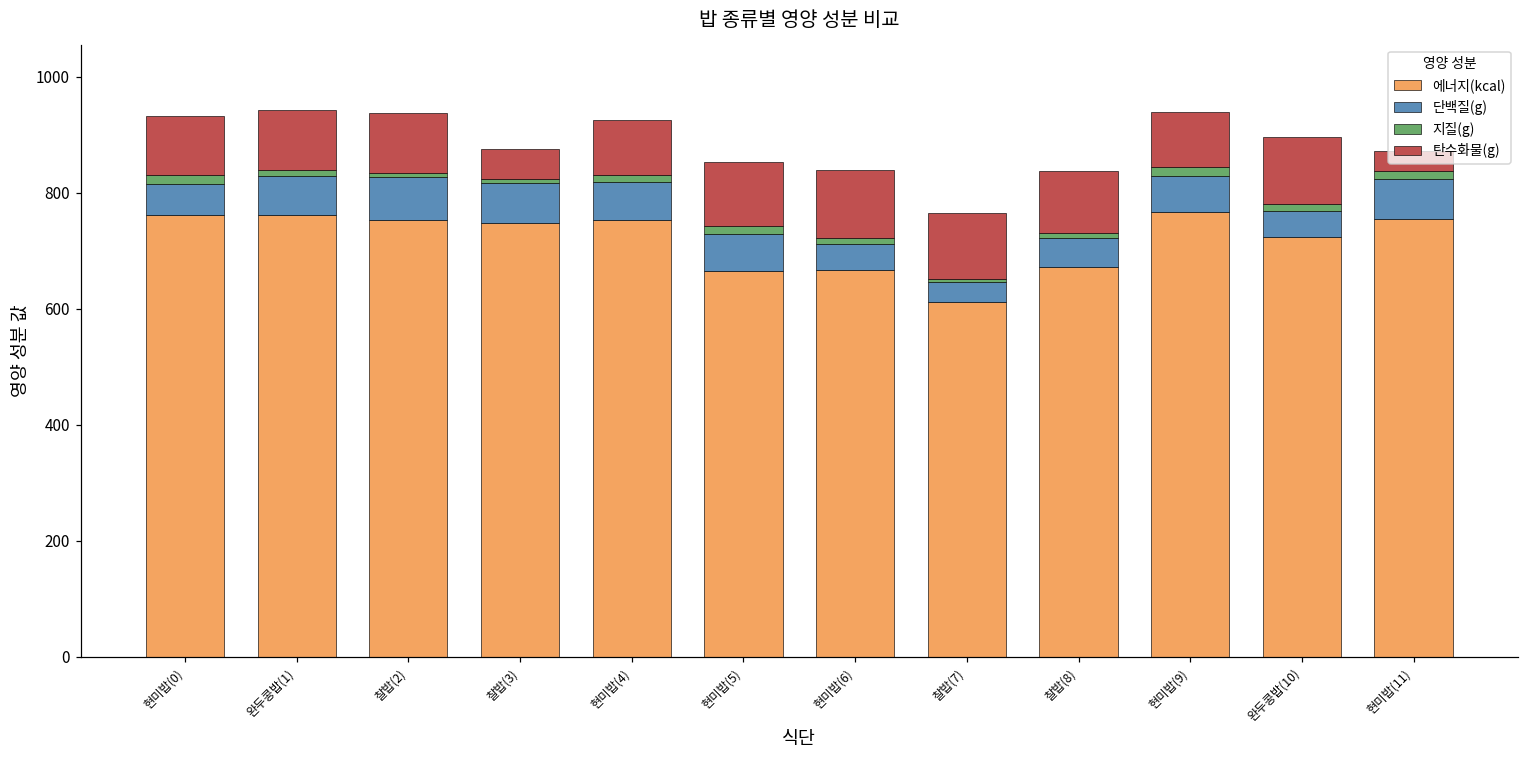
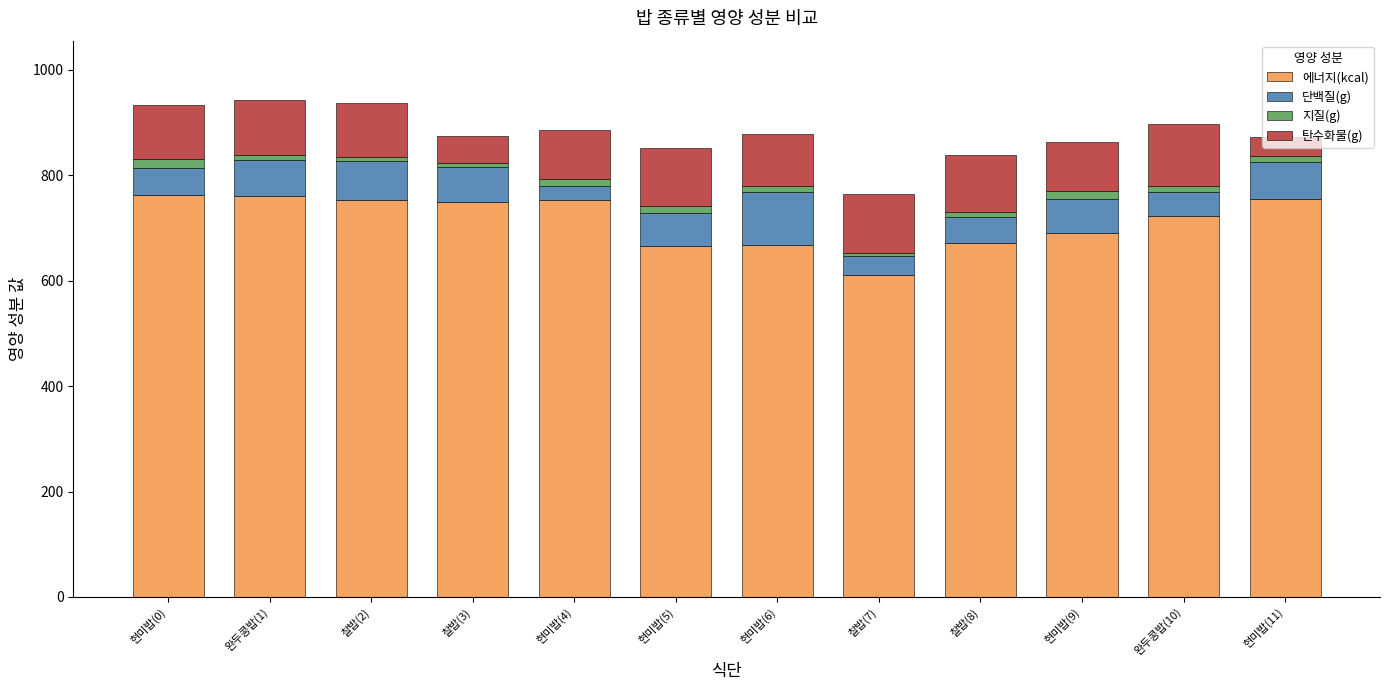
  {
    "에너지(kcal)": {
      "현미밥(0)": 760,
      "완두콩밥(1)": 760,
      "찰밥(2)": 750,
      "찰밥(3)": 750,
      "현미밥(4)": 750,
      "현미밥(5)": 670,
      "현미밥(6)": 670,
      "찰밥(7)": 610,
      "찰밥(8)": 670,
-     "현미밥(9)": 770,
+     "현미밥(9)": 690,
      "완두콩밥(10)": 720,
      "현미밥(11)": 760
    },
    "단백질(g)": {
      "현미밥(0)": 50,
      "완두콩밥(1)": 70,
      "찰밥(2)": 70,
      "찰밥(3)": 70,
-     "현미밥(4)": 70,
+     "현미밥(4)": 30,
      "현미밥(5)": 60,
-     "현미밥(6)": 40,
+     "현미밥(6)": 100,
      "찰밥(7)": 40,
      "찰밥(8)": 50,
      "현미밥(9)": 60,
      "완두콩밥(10)": 50,
      "현미밥(11)": 70
    },
    "지질(g)": {
      "현미밥(0)": 20,
      "완두콩밥(1)": 10,
      "찰밥(2)": 10,
      "찰밥(3)": 10,
      "현미밥(4)": 10,
      "현미밥(5)": 10,
      "현미밥(6)": 10,
      "찰밥(7)": 10,
      "찰밥(8)": 10,
      "현미밥(9)": 20,
      "완두콩밥(10)": 10,
      "현미밥(11)": 10
    },
    "탄수화물(g)": {
      "현미밥(0)": 100,
      "완두콩밥(1)": 100,
      "찰밥(2)": 100,
      "찰밥(3)": 50,
      "현미밥(4)": 90,
      "현미밥(5)": 110,
-     "현미밥(6)": 120,
+     "현미밥(6)": 100,
      "찰밥(7)": 110,
      "찰밥(8)": 110,
      "현미밥(9)": 90,
      "완두콩밥(10)": 120
    }
  }
